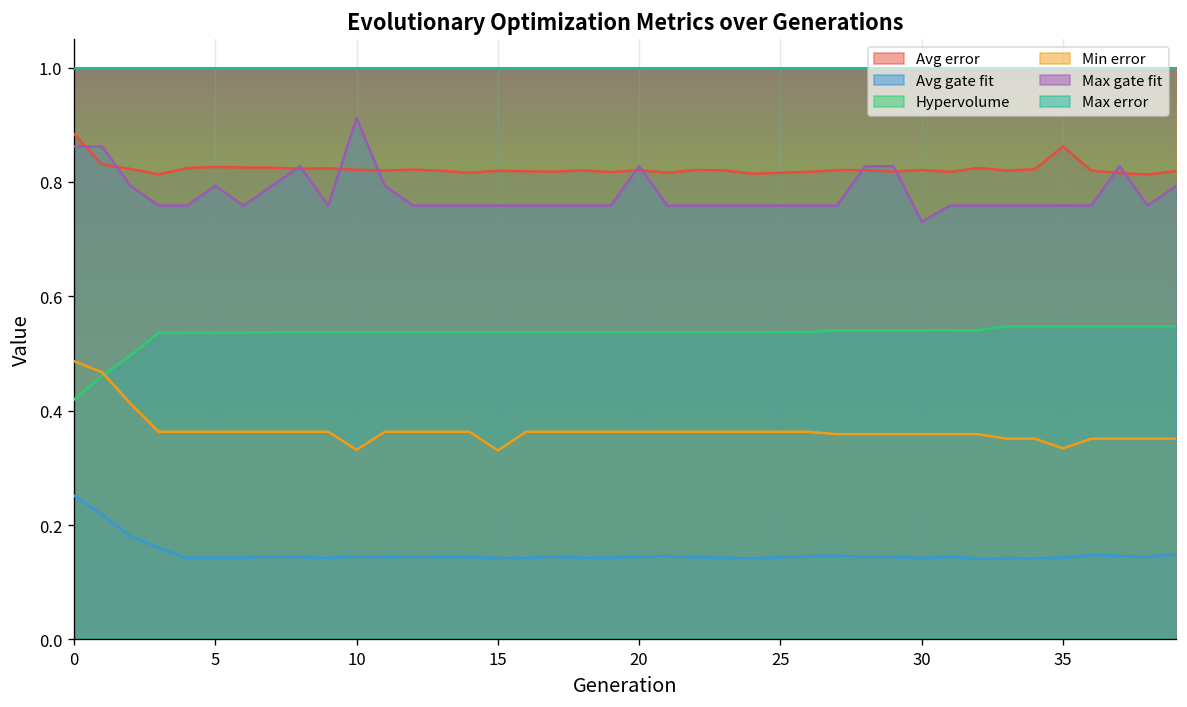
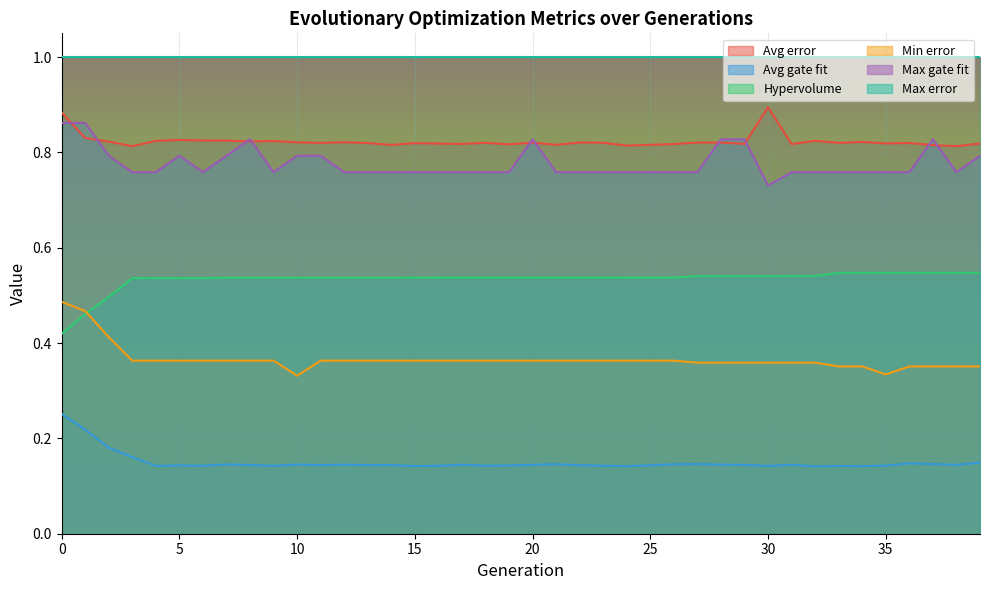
  {
    "Avg error": {
      "0": 0.88,
      "5": 0.83,
      "10": 0.82,
      "15": 0.82,
      "20": 0.82,
      "25": 0.82,
-     "30": 0.82,
-     "35": 0.86
+     "30": 0.89,
+     "35": 0.82
    },
    "Min error": {
      "0": 0.49,
      "5": 0.36,
      "10": 0.33,
-     "15": 0.33,
+     "15": 0.36,
      "20": 0.36,
      "25": 0.36,
      "30": 0.36,
      "35": 0.33
    },
    "Max gate fit": {
      "0": 0.86,
      "5": 0.79,
-     "10": 0.91,
+     "10": 0.79,
      "15": 0.76,
      "20": 0.83,
      "25": 0.76,
      "30": 0.73,
      "35": 0.76
    }
  }
